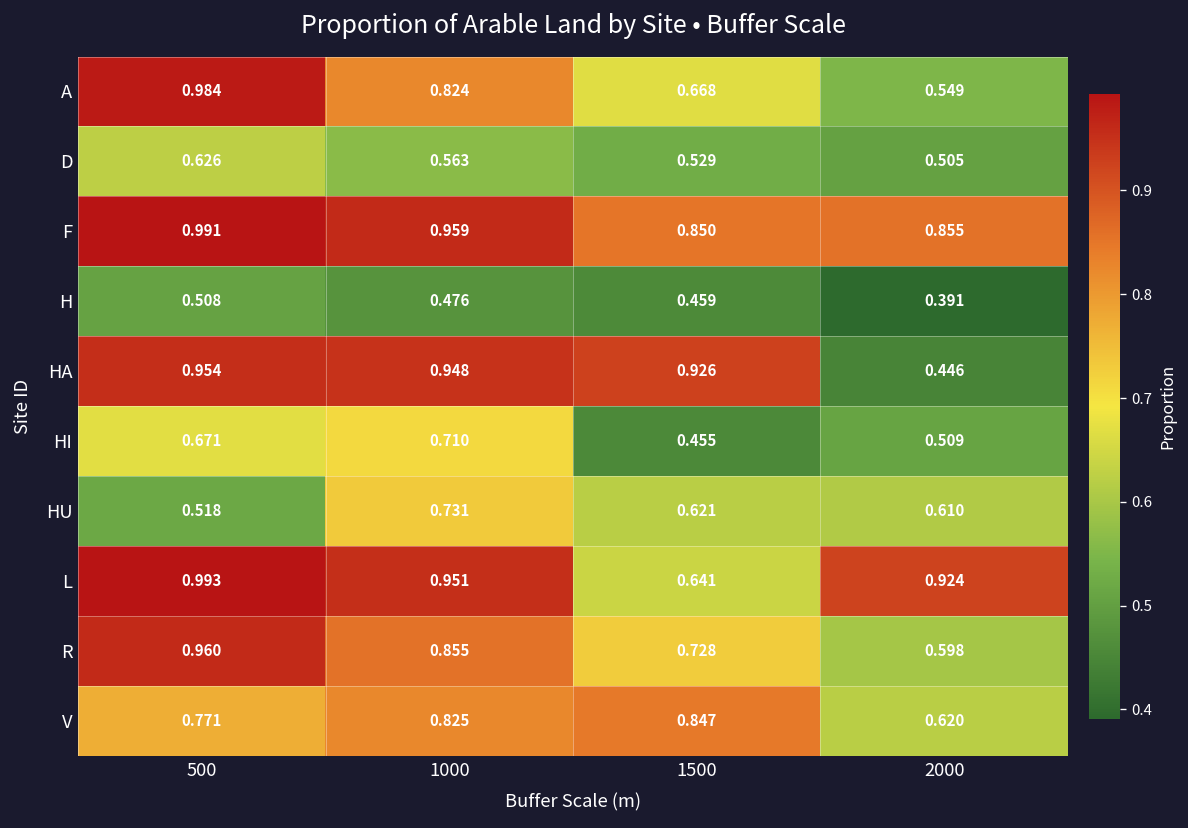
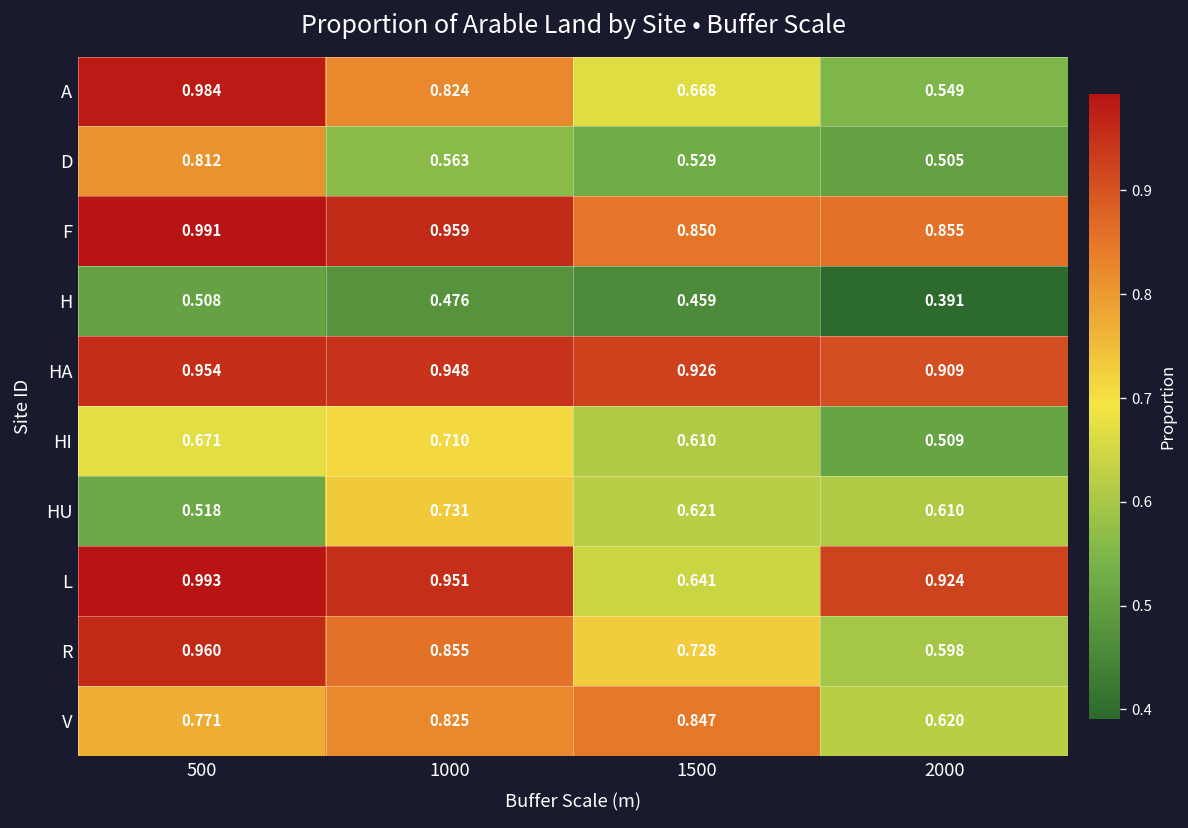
  {
    "A": {
      "500": 0.984,
      "1000": 0.824,
      "1500": 0.668,
      "2000": 0.549
    },
    "D": {
-     "500": 0.626,
+     "500": 0.812,
      "1000": 0.563,
      "1500": 0.529,
      "2000": 0.505
    },
    "F": {
      "500": 0.991,
      "1000": 0.959,
      "1500": 0.850,
      "2000": 0.855
    },
    "H": {
      "500": 0.508,
      "1000": 0.476,
      "1500": 0.459,
      "2000": 0.391
    },
    "HA": {
      "500": 0.954,
      "1000": 0.948,
      "1500": 0.926,
-     "2000": 0.446
+     "2000": 0.909
    },
    "HI": {
      "500": 0.671,
      "1000": 0.710,
-     "1500": 0.455,
+     "1500": 0.610,
      "2000": 0.509
    },
    "HU": {
      "500": 0.518,
      "1000": 0.731,
      "1500": 0.621,
      "2000": 0.610
    },
    "L": {
      "500": 0.993,
      "1000": 0.951,
      "1500": 0.641,
      "2000": 0.924
    },
    "R": {
      "500": 0.960,
      "1000": 0.855,
      "1500": 0.728,
      "2000": 0.598
    },
    "V": {
      "500": 0.771,
      "1000": 0.825,
      "1500": 0.847,
      "2000": 0.620
    }
  }
